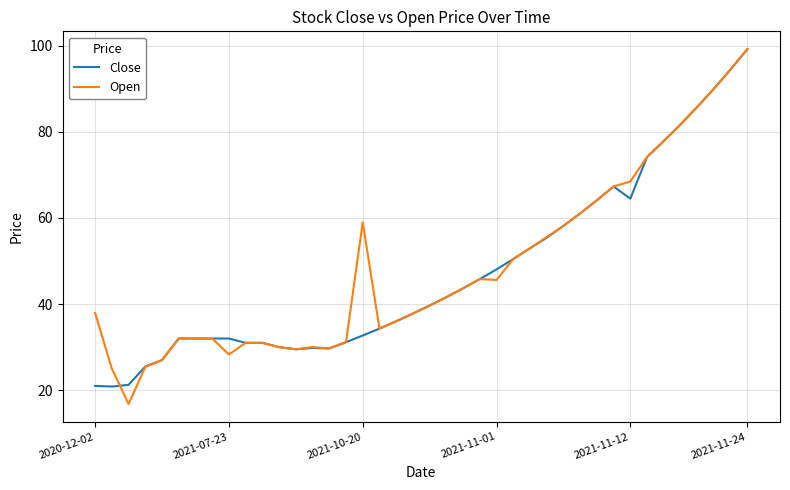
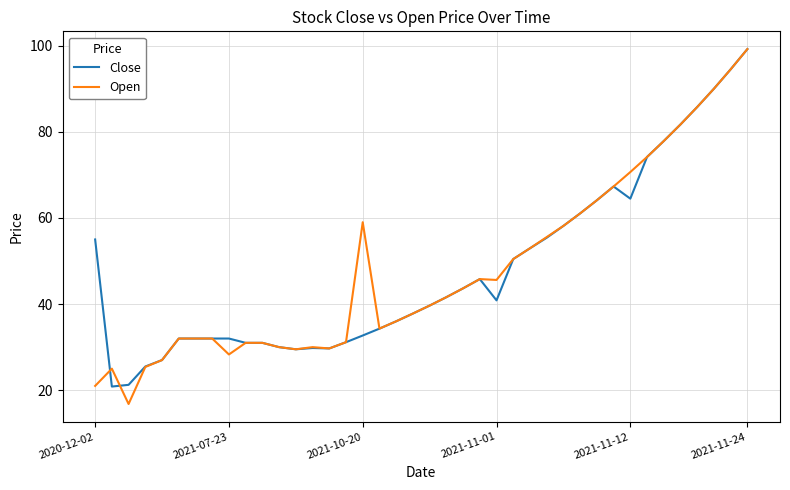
  {
    "Close": {
-     "2020-12-02": 21,
+     "2020-12-02": 55,
      "2021-07-23": 32,
      "2021-10-20": 33,
-     "2021-11-01": 48,
+     "2021-11-01": 41,
      "2021-11-12": 64
    },
    "Open": {
-     "2020-12-02": 38,
+     "2020-12-02": 21,
      "2021-07-23": 28,
      "2021-10-20": 59,
      "2021-11-01": 46,
-     "2021-11-12": 68
+     "2021-11-12": 71
    }
  }
